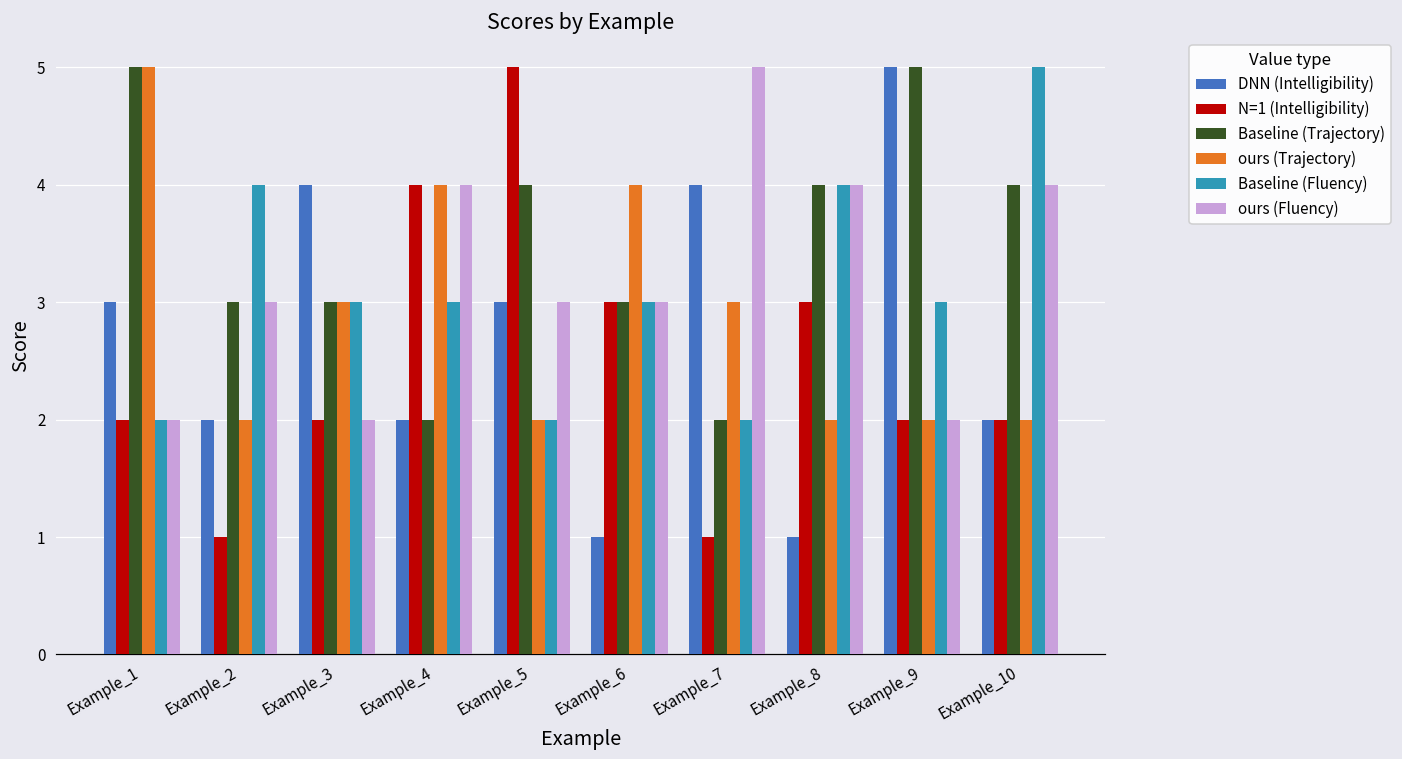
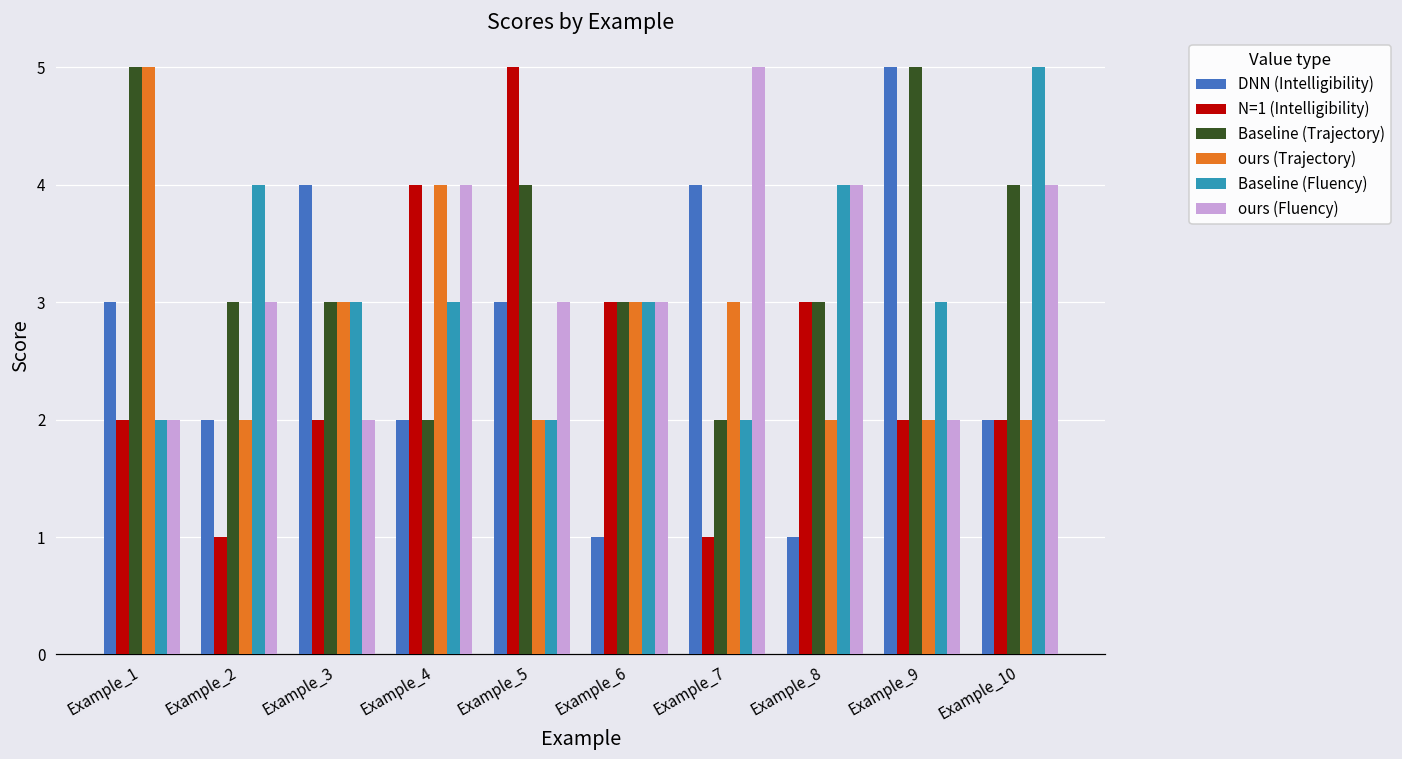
  {
    "N=1 (Intelligibility)": {
      "Example_1": 2,
      "Example_2": 1,
      "Example_3": 2,
      "Example_4": 4,
      "Example_5": 5,
      "Example_6": 3,
      "Example_7": 1,
      "Example_8": 3,
      "Example_9": 2,
      "Example_10": 2
    },
    "Baseline (Trajectory)": {
      "Example_1": 5,
      "Example_2": 3,
      "Example_3": 3,
      "Example_4": 2,
      "Example_5": 4,
      "Example_6": 3,
      "Example_7": 2,
-     "Example_8": 4,
+     "Example_8": 3,
      "Example_9": 5,
      "Example_10": 4
    },
    "ours (Trajectory)": {
      "Example_1": 5,
      "Example_2": 2,
      "Example_3": 3,
      "Example_4": 4,
      "Example_5": 2,
-     "Example_6": 4,
+     "Example_6": 3,
      "Example_7": 3,
      "Example_8": 2,
      "Example_9": 2,
      "Example_10": 2
    },
    "ours (Fluency)": {
      "Example_1": 2,
      "Example_2": 3,
      "Example_3": 2,
      "Example_4": 4,
      "Example_5": 3,
      "Example_6": 3,
      "Example_7": 5,
      "Example_8": 4,
      "Example_9": 2,
      "Example_10": 4
    }
  }
